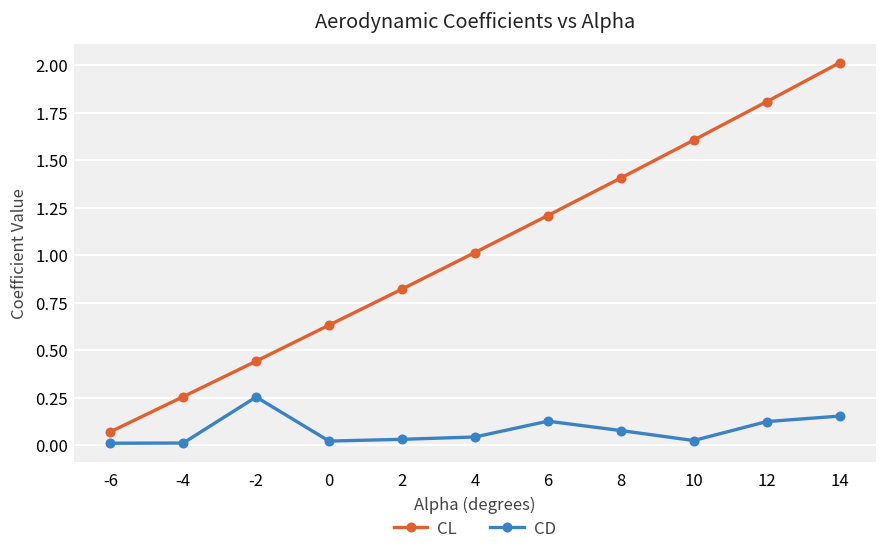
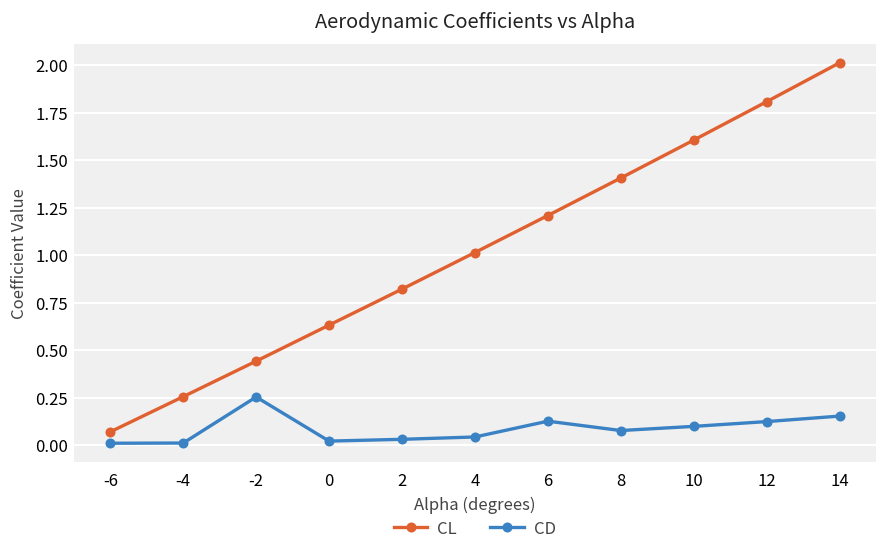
  {
    "CL": {
      "-6": 0.07,
      "-4": 0.26,
      "-2": 0.44,
      "0": 0.63,
      "2": 0.82,
      "4": 1.01,
      "6": 1.21,
      "8": 1.41,
      "10": 1.61,
      "12": 1.81,
      "14": 2.01
    },
    "CD": {
      "-6": 0.01,
      "-4": 0.01,
      "-2": 0.25,
      "0": 0.02,
      "2": 0.03,
      "4": 0.04,
      "6": 0.13,
      "8": 0.08,
-     "10": 0.02,
+     "10": 0.10,
      "12": 0.12,
      "14": 0.15
    }
  }
